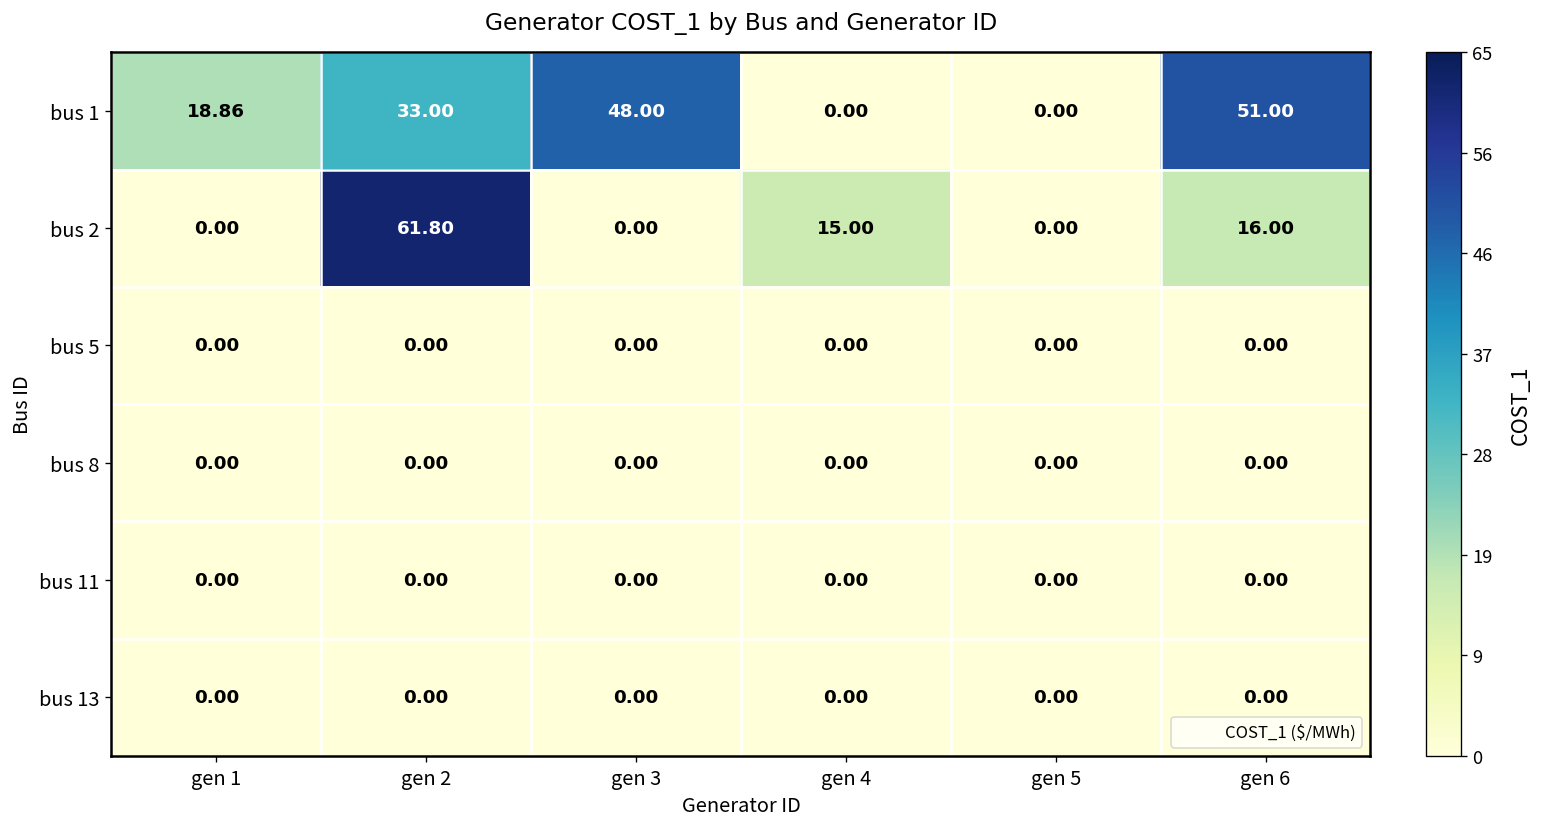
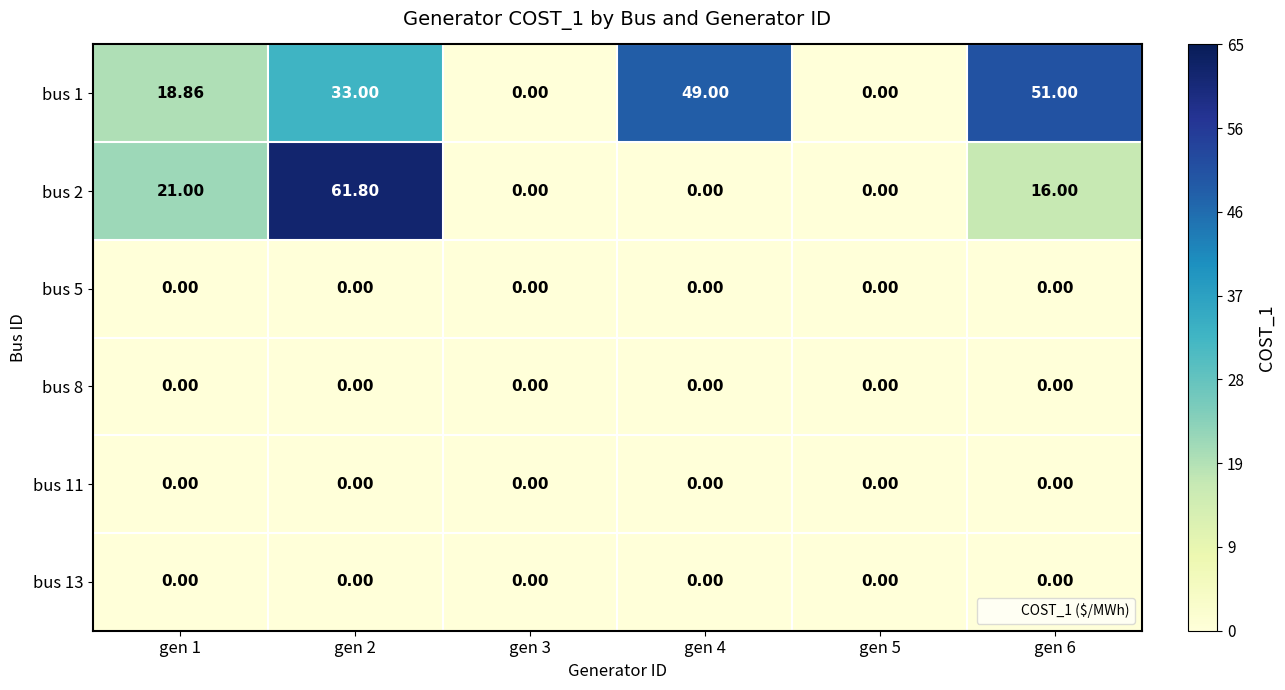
  {
    "bus 1": {
      "gen 1": 18.86,
      "gen 2": 33.00,
-     "gen 3": 48.00,
-     "gen 4": 0.00,
+     "gen 3": 0.00,
+     "gen 4": 49.00,
      "gen 5": 0.00,
      "gen 6": 51.00
    },
    "bus 2": {
-     "gen 1": 0.00,
+     "gen 1": 21.00,
      "gen 2": 61.80,
      "gen 3": 0.00,
-     "gen 4": 15.00,
+     "gen 4": 0.00,
      "gen 5": 0.00,
      "gen 6": 16.00
    },
    "bus 5": {
      "gen 1": 0.00,
      "gen 2": 0.00,
      "gen 3": 0.00,
      "gen 4": 0.00,
      "gen 5": 0.00,
      "gen 6": 0.00
    },
    "bus 8": {
      "gen 1": 0.00,
      "gen 2": 0.00,
      "gen 3": 0.00,
      "gen 4": 0.00,
      "gen 5": 0.00,
      "gen 6": 0.00
    },
    "bus 11": {
      "gen 1": 0.00,
      "gen 2": 0.00,
      "gen 3": 0.00,
      "gen 4": 0.00,
      "gen 5": 0.00,
      "gen 6": 0.00
    },
    "bus 13": {
      "gen 1": 0.00,
      "gen 2": 0.00,
      "gen 3": 0.00,
      "gen 4": 0.00,
      "gen 5": 0.00,
      "gen 6": 0.00
    }
  }
